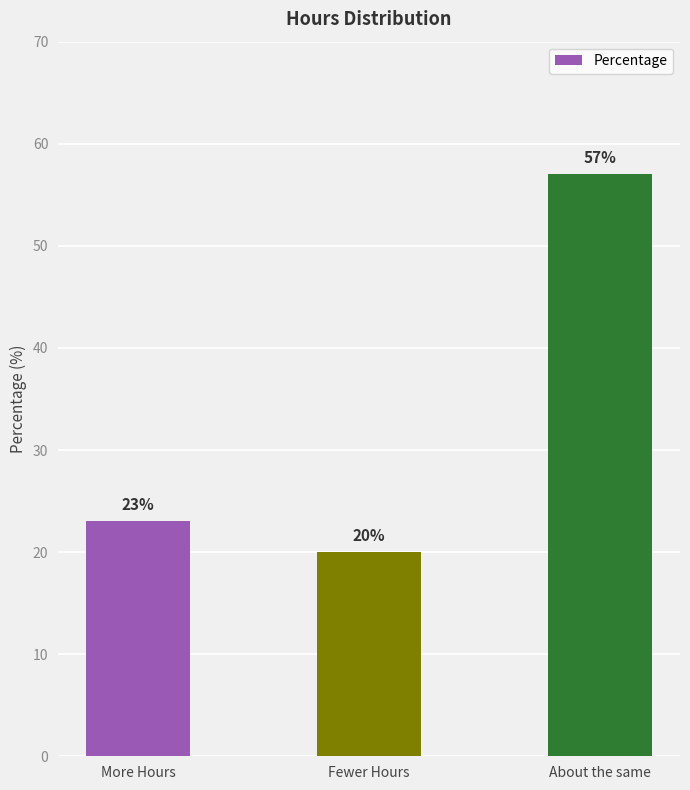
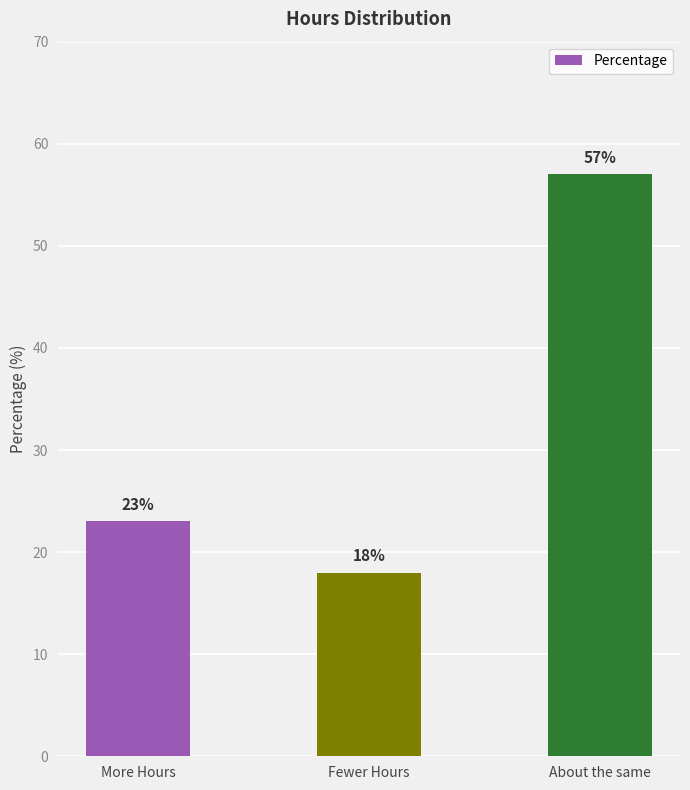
  {
    "More Hours": "23%",
-   "Fewer Hours": "20%",
+   "Fewer Hours": "18%",
    "About the same": "57%"
  }
